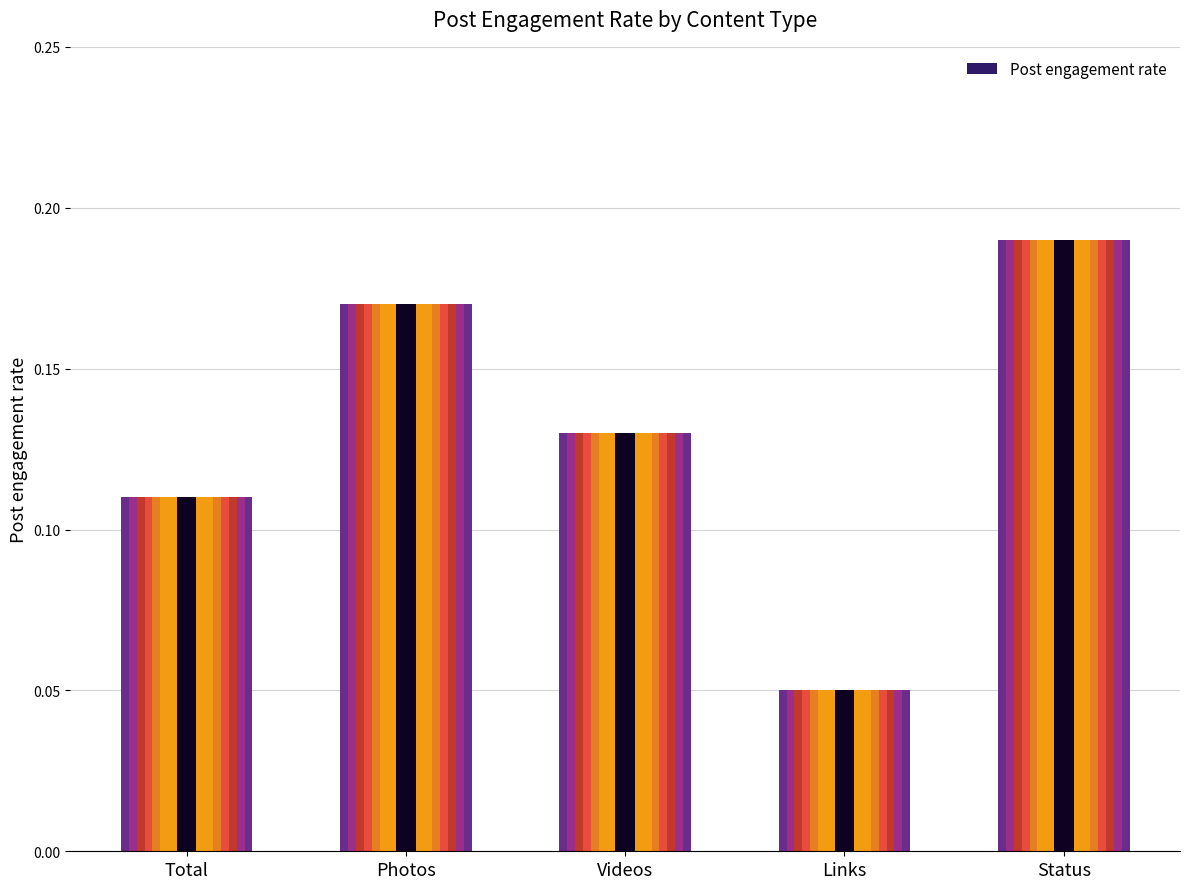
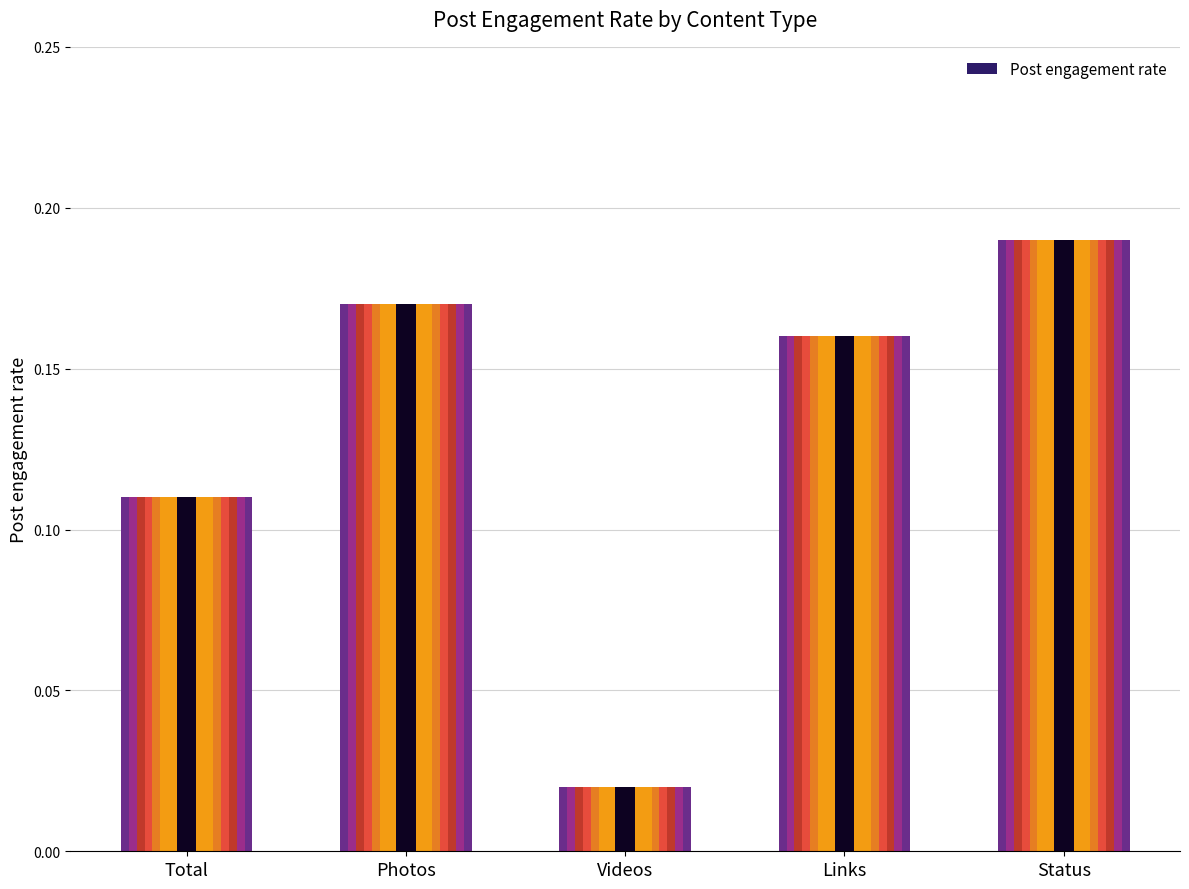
  {
    "Post engagement rate": {
      "Total": 0.11,
      "Photos": 0.17,
-     "Videos": 0.13,
-     "Links": 0.05,
+     "Videos": 0.02,
+     "Links": 0.16,
      "Status": 0.19
    }
  }
